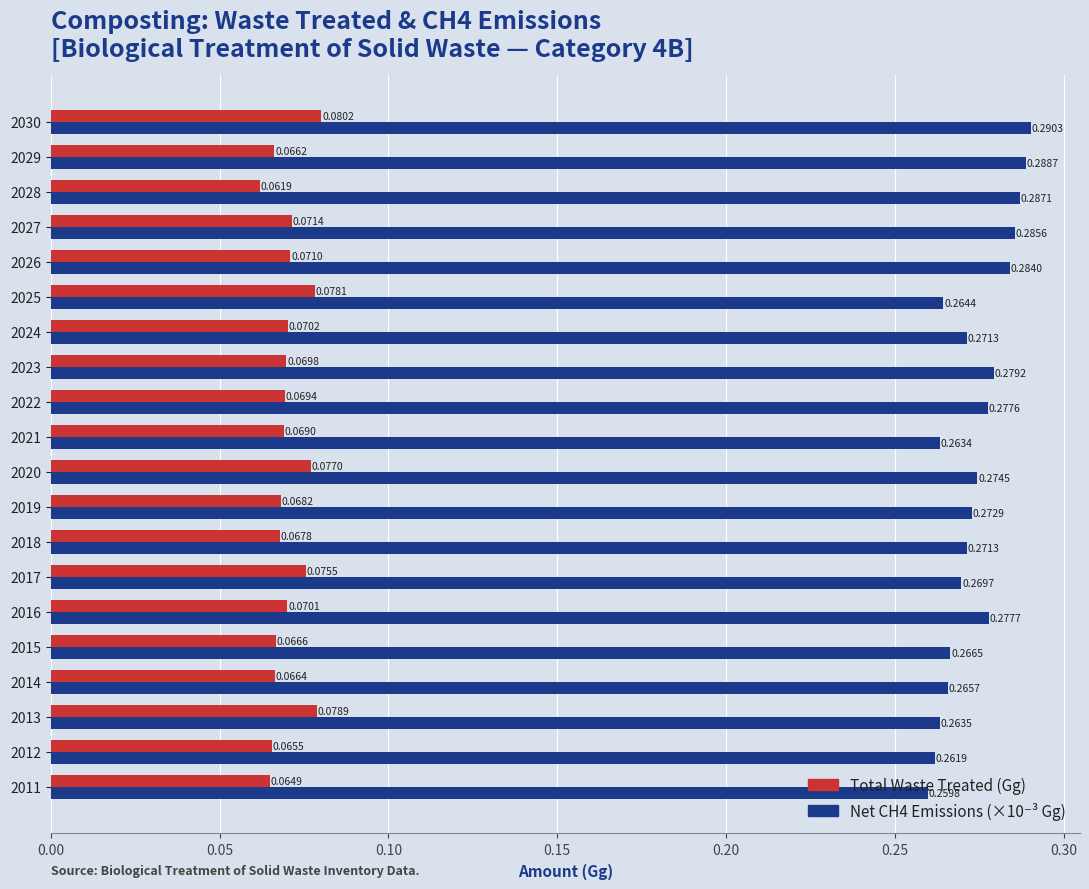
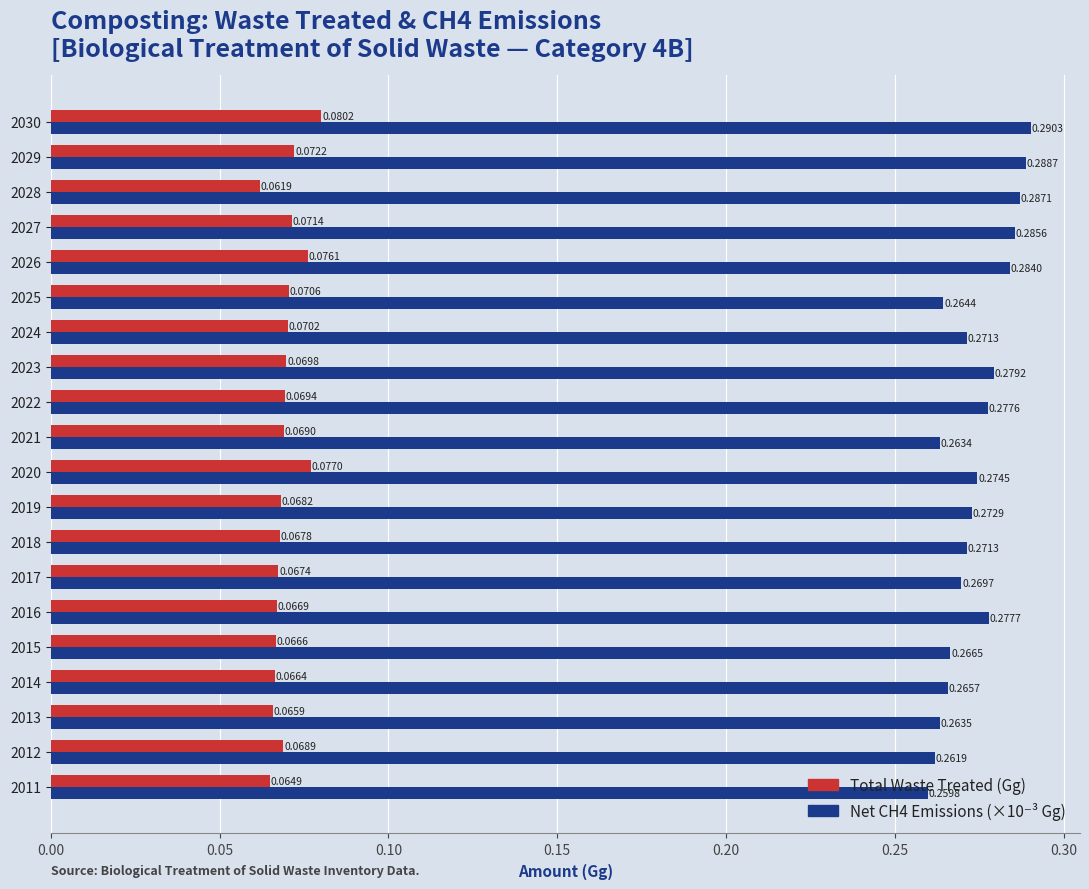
  {
    "Total Waste Treated (Gg)": {
      "2030": 0.0802,
-     "2029": 0.0662,
+     "2029": 0.0722,
      "2028": 0.0619,
      "2027": 0.0714,
-     "2026": 0.0710,
-     "2025": 0.0781,
+     "2026": 0.0761,
+     "2025": 0.0706,
      "2024": 0.0702,
      "2023": 0.0698,
      "2022": 0.0694,
      "2021": 0.0690,
      "2020": 0.0770,
      "2019": 0.0682,
      "2018": 0.0678,
-     "2017": 0.0755,
-     "2016": 0.0701,
+     "2017": 0.0674,
+     "2016": 0.0669,
      "2015": 0.0666,
      "2014": 0.0664,
-     "2013": 0.0789,
-     "2012": 0.0655,
+     "2013": 0.0659,
+     "2012": 0.0689,
      "2011": 0.0649
    },
    "Net CH4 Emissions (×10⁻³ Gg)": {
      "2030": 0.2903,
      "2029": 0.2887,
      "2028": 0.2871,
      "2027": 0.2856,
      "2026": 0.2840,
      "2025": 0.2644,
      "2024": 0.2713,
      "2023": 0.2792,
      "2022": 0.2776,
      "2021": 0.2634,
      "2020": 0.2745,
      "2019": 0.2729,
      "2018": 0.2713,
      "2017": 0.2697,
      "2016": 0.2777,
      "2015": 0.2665,
      "2014": 0.2657,
      "2013": 0.2635,
      "2012": 0.2619,
      "2011": 0.2598
    }
  }
